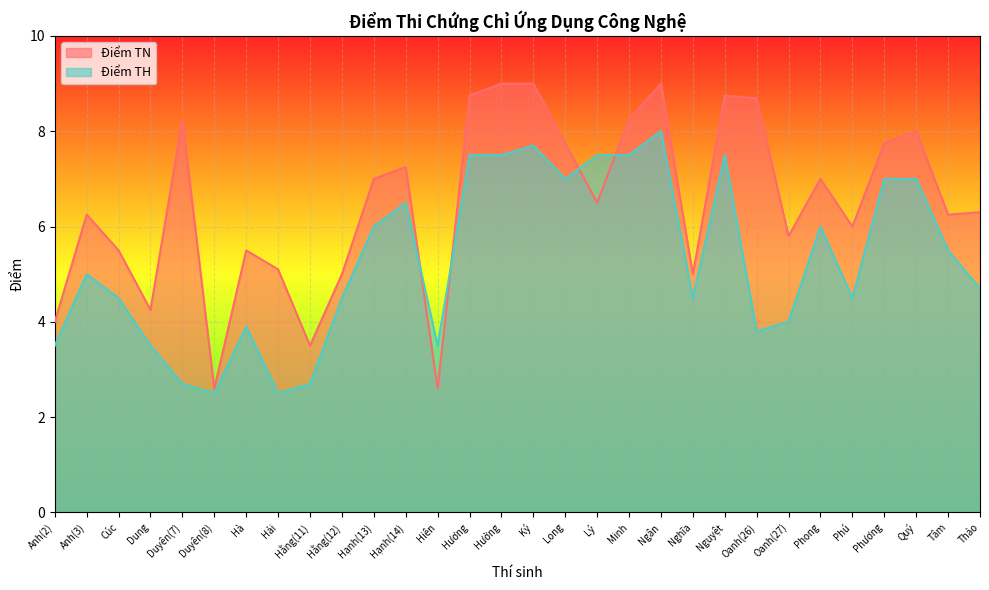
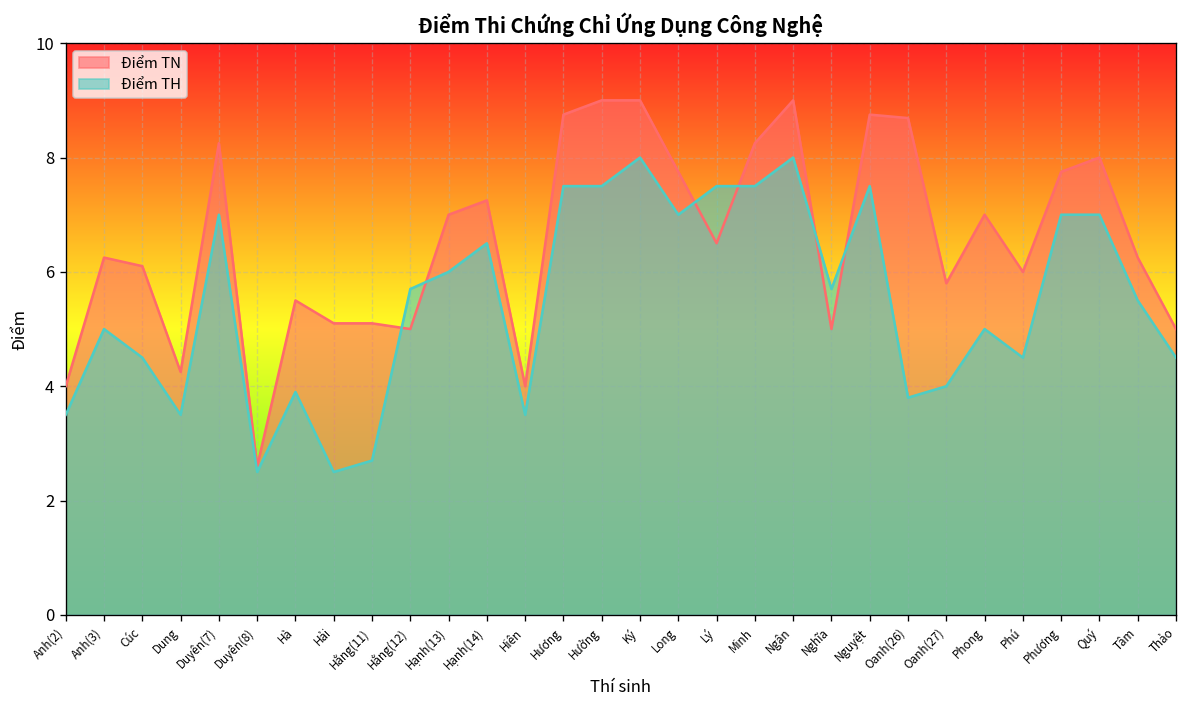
  {
    "Điểm TN": {
      "Anh(2)": 4.0,
      "Anh(3)": 6.3,
-     "Cúc": 5.5,
+     "Cúc": 6.1,
      "Dung": 4.3,
      "Duyên(7)": 8.3,
      "Duyên(8)": 2.6,
      "Hà": 5.5,
      "Hải": 5.1,
-     "Hằng(11)": 3.5,
+     "Hằng(11)": 5.1,
      "Hằng(12)": 5.0,
      "Hạnh(13)": 7.0,
      "Hạnh(14)": 7.3,
-     "Hiên": 2.6,
+     "Hiên": 4.0,
      "Hương": 8.8,
      "Hưởng": 9.0,
      "Ký": 9.0,
      "Long": 7.8,
      "Lý": 6.5,
      "Minh": 8.3,
      "Ngân": 9.0,
      "Nghĩa": 5.0,
      "Nguyệt": 8.8,
      "Oanh(26)": 8.7,
      "Oanh(27)": 5.8,
      "Phong": 7.0,
      "Phú": 6.0,
      "Phương": 7.8,
      "Quý": 8.0,
      "Tâm": 6.3,
-     "Thảo": 6.3
+     "Thảo": 5.0
    },
    "Điểm TH": {
      "Anh(2)": 3.5,
      "Anh(3)": 5.0,
      "Cúc": 4.5,
      "Dung": 3.5,
-     "Duyên(7)": 2.7,
+     "Duyên(7)": 7.0,
      "Duyên(8)": 2.5,
      "Hà": 3.9,
      "Hải": 2.5,
      "Hằng(11)": 2.7,
-     "Hằng(12)": 4.5,
+     "Hằng(12)": 5.7,
      "Hạnh(13)": 6.0,
      "Hạnh(14)": 6.5,
      "Hiên": 3.5,
      "Hương": 7.5,
      "Hưởng": 7.5,
-     "Ký": 7.7,
+     "Ký": 8.0,
      "Long": 7.0,
      "Lý": 7.5,
      "Minh": 7.5,
      "Ngân": 8.0,
-     "Nghĩa": 4.5,
+     "Nghĩa": 5.7,
      "Nguyệt": 7.5,
      "Oanh(26)": 3.8,
      "Oanh(27)": 4.0,
-     "Phong": 6,
+     "Phong": 5,
      "Phú": 4.5,
      "Phương": 7.0,
      "Quý": 7.0,
      "Tâm": 5.5,
-     "Thảo": 4.7
+     "Thảo": 4.5
    }
  }
